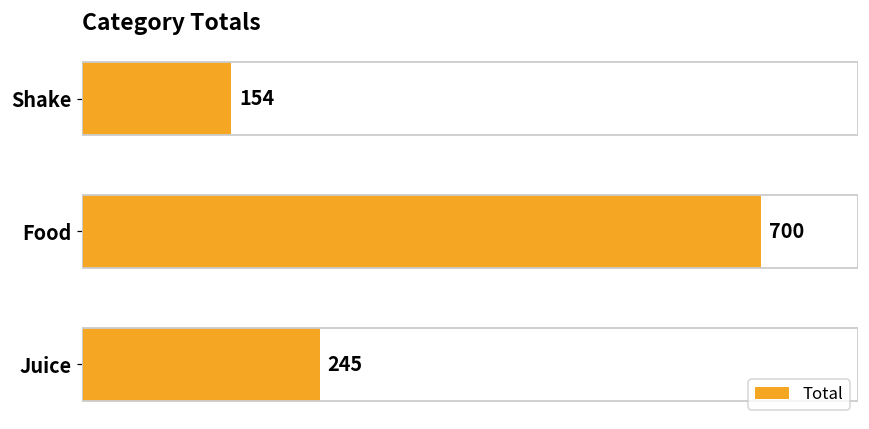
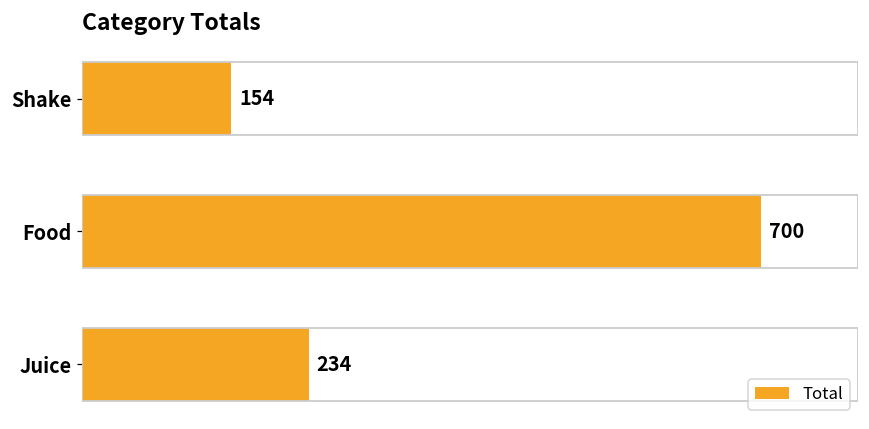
  {
    "Shake": 154,
    "Food": 700,
-   "Juice": 245
+   "Juice": 234
  }
